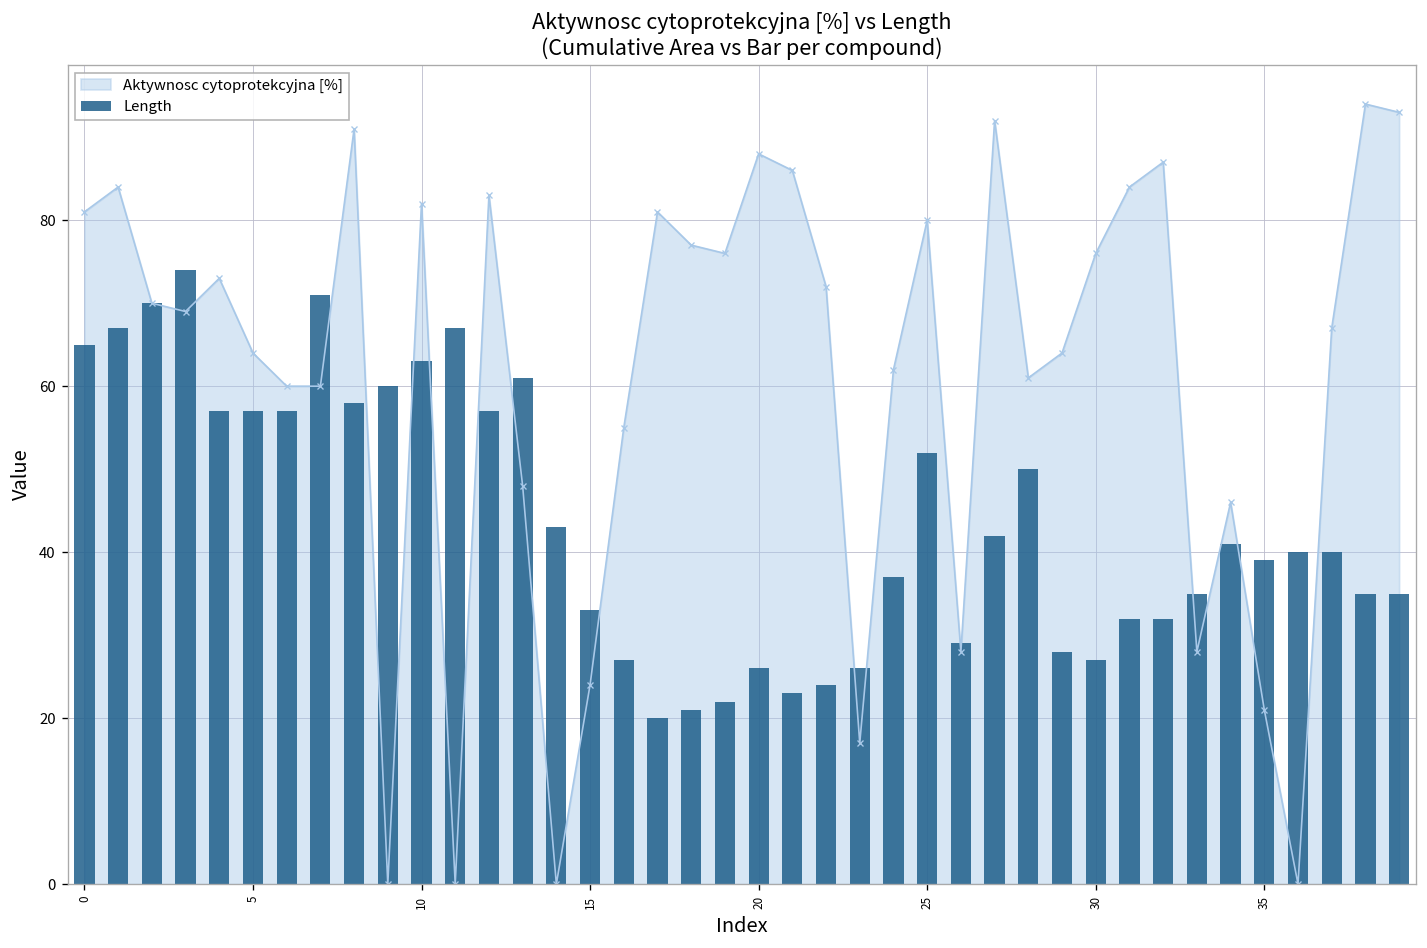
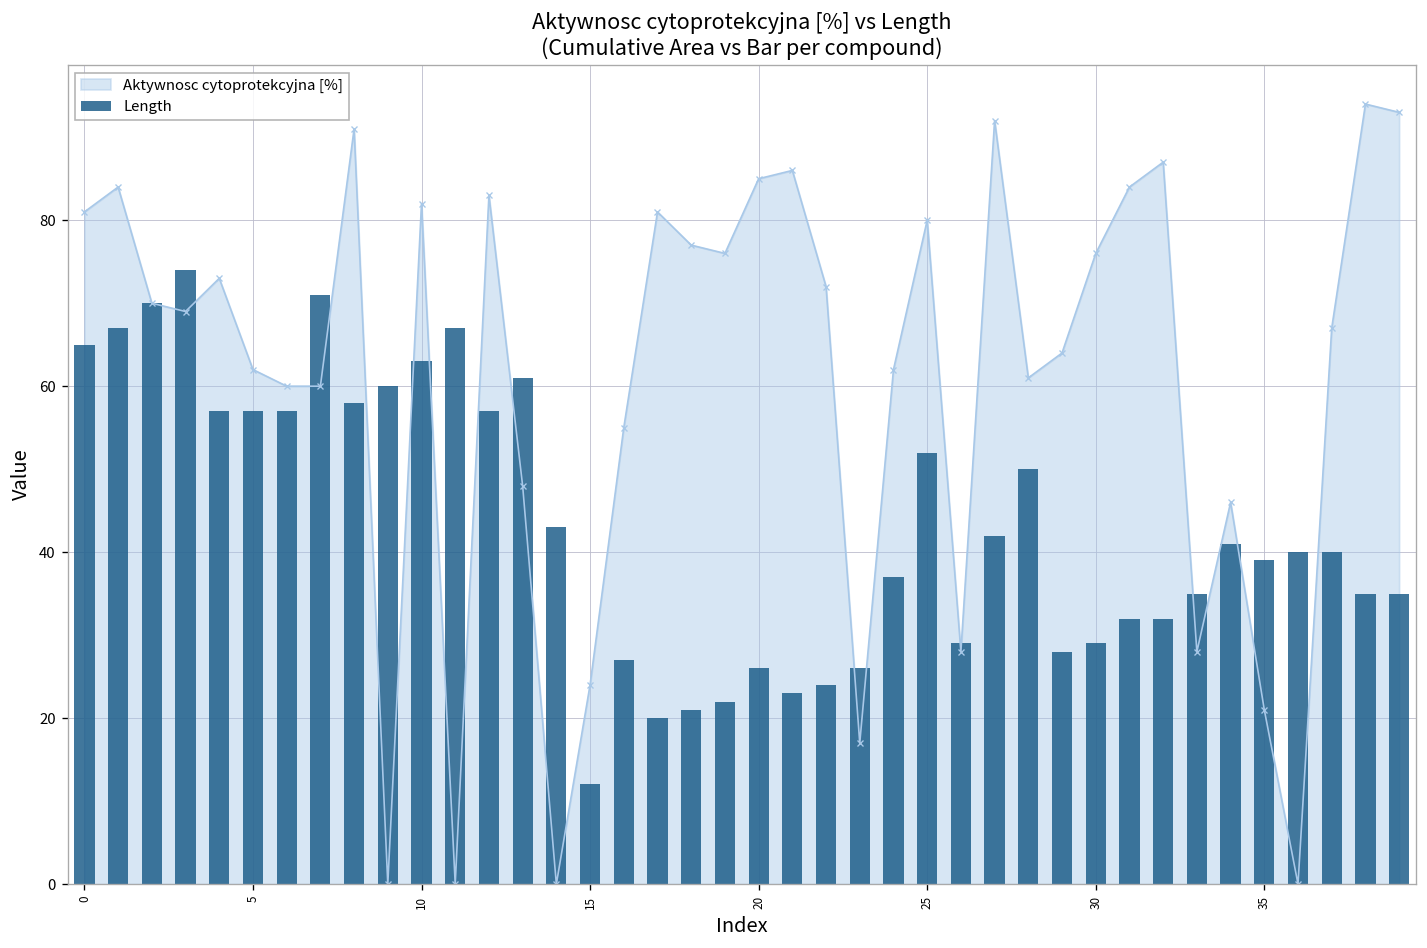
  {
    "Aktywnosc cytoprotekcyjna [%]": {
      "0": 81,
-     "5": 64,
+     "5": 62,
      "10": 82,
      "15": 24,
-     "20": 88,
+     "20": 85,
      "25": 80,
      "30": 76,
      "35": 21
    },
    "Length": {
      "0": 65,
      "5": 57,
      "10": 63,
-     "15": 33,
+     "15": 12,
      "20": 26,
      "25": 52,
-     "30": 27,
+     "30": 29,
      "35": 39
    }
  }
